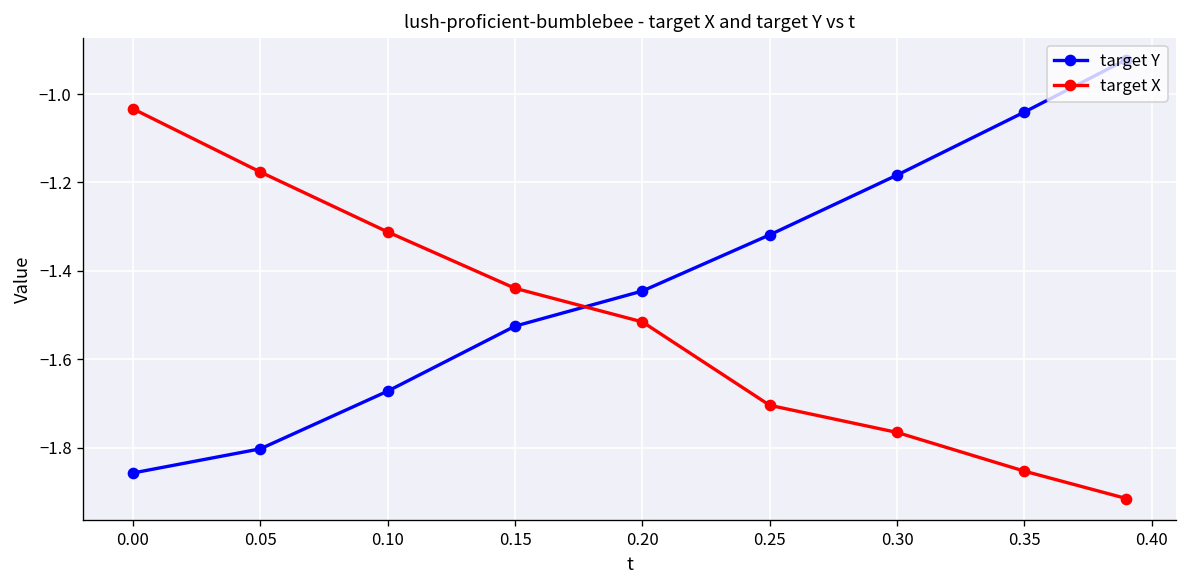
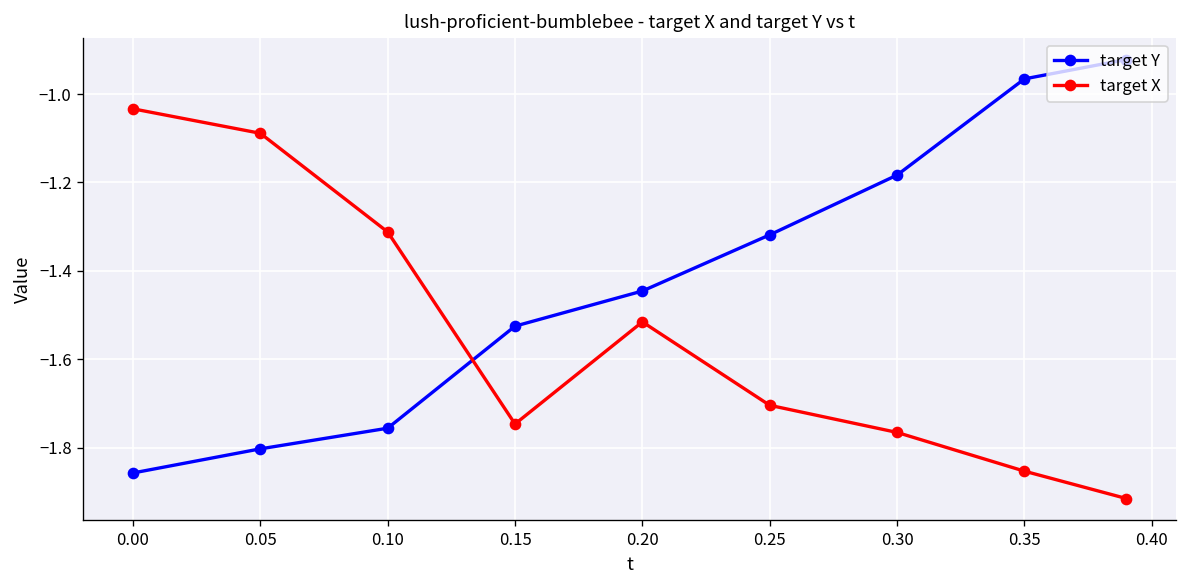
  {
    "target Y": {
      "0.00": -1.86,
      "0.05": -1.80,
-     "0.10": -1.67,
+     "0.10": -1.76,
      "0.15": -1.52,
      "0.20": -1.45,
      "0.25": -1.32,
      "0.30": -1.18,
-     "0.35": -1.04
+     "0.35": -0.97
    },
    "target X": {
      "0.00": -1.03,
-     "0.05": -1.18,
+     "0.05": -1.09,
      "0.10": -1.31,
-     "0.15": -1.44,
+     "0.15": -1.75,
      "0.20": -1.52,
      "0.25": -1.70,
      "0.30": -1.77,
      "0.35": -1.85
    }
  }
